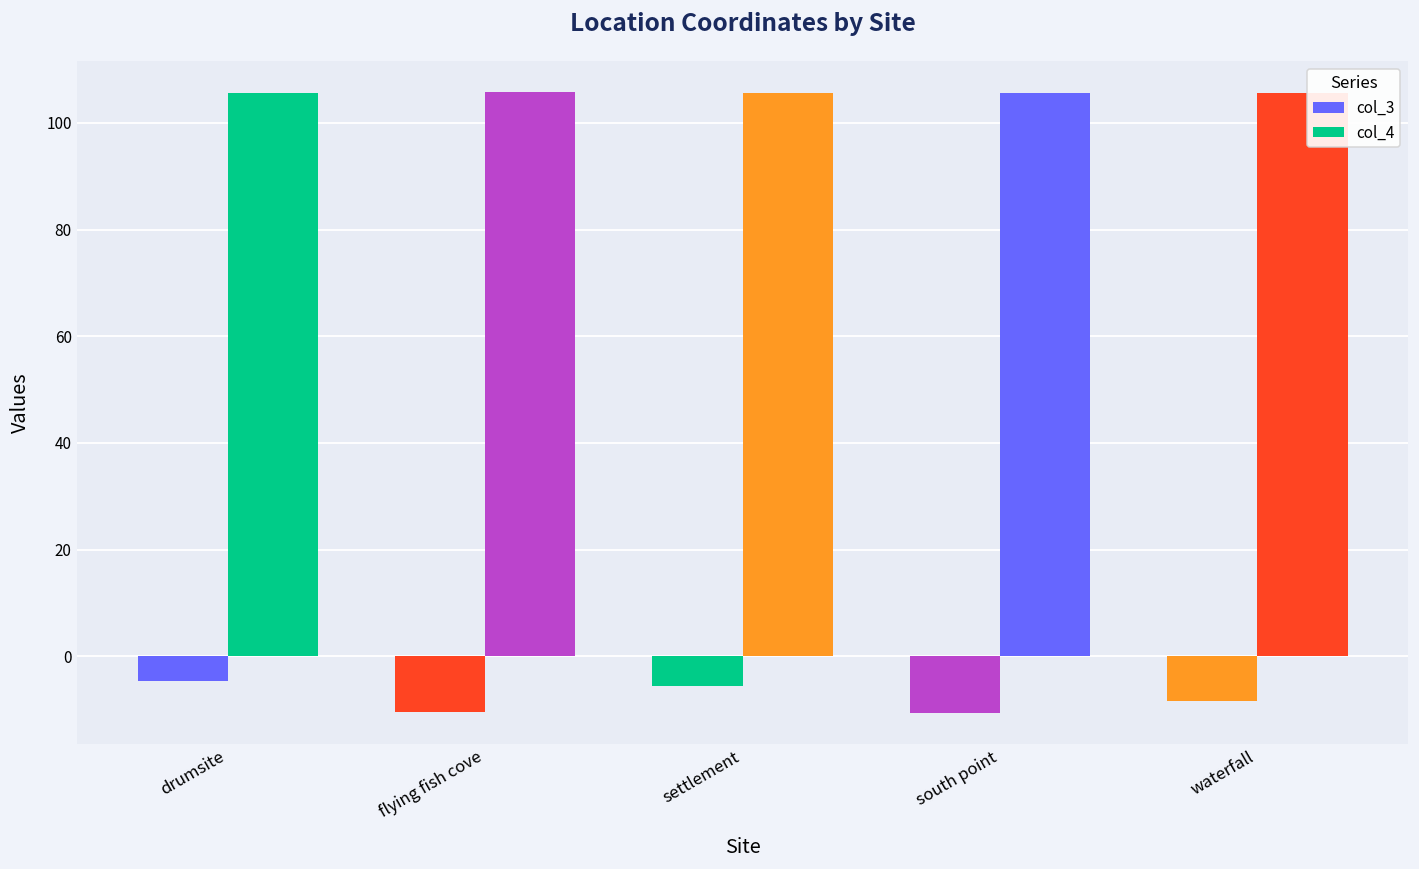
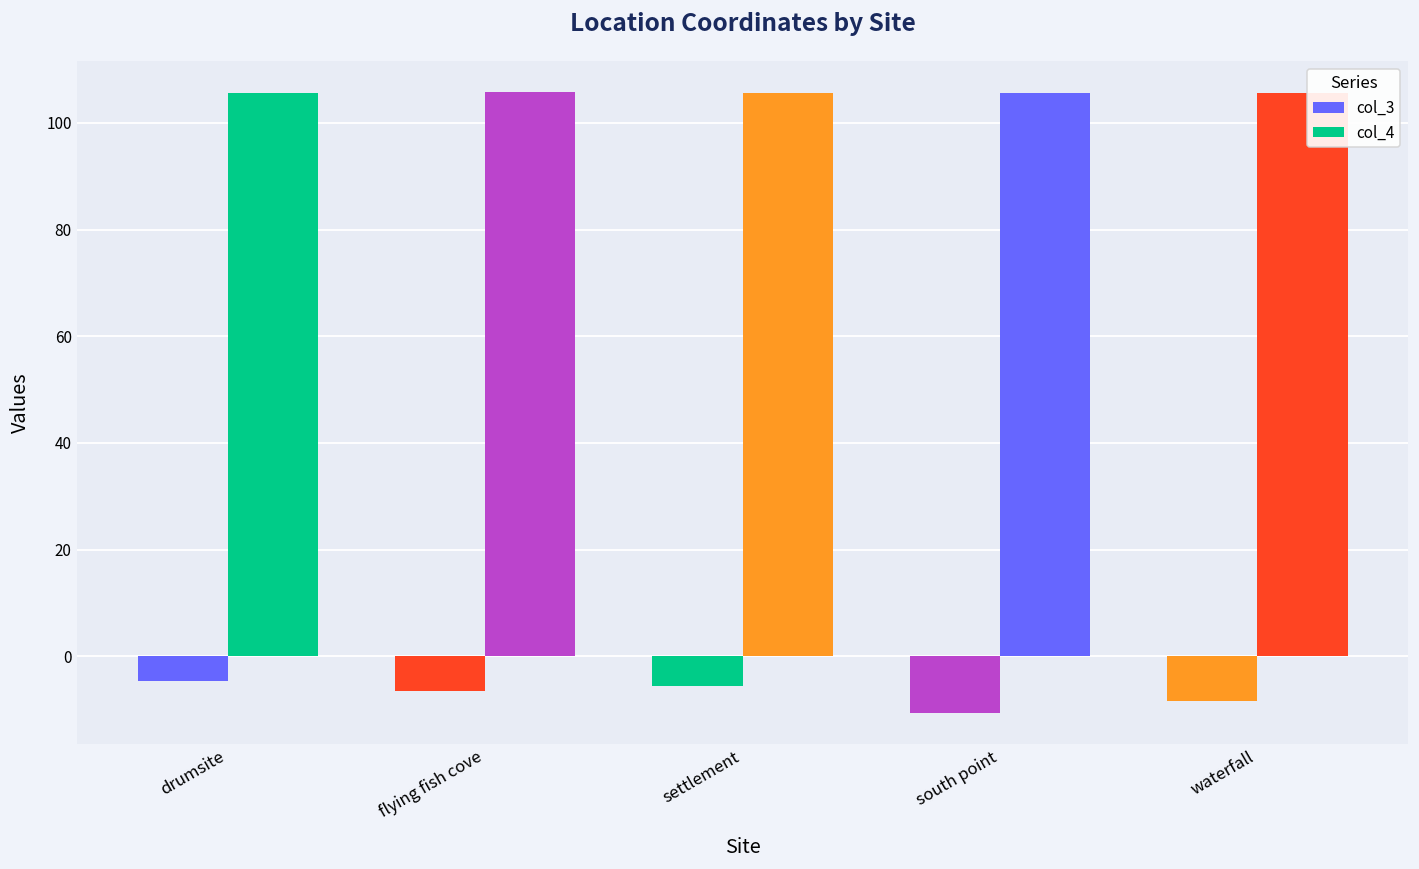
  {
    "col_3": {
      "drumsite": -5,
-     "flying fish cove": -10,
+     "flying fish cove": -7,
      "settlement": -6,
      "south point": -11,
      "waterfall": -8
    },
    "col_4": {
      "drumsite": 106,
      "flying fish cove": 106,
      "settlement": 106,
      "south point": 106,
      "waterfall": 106
    }
  }
